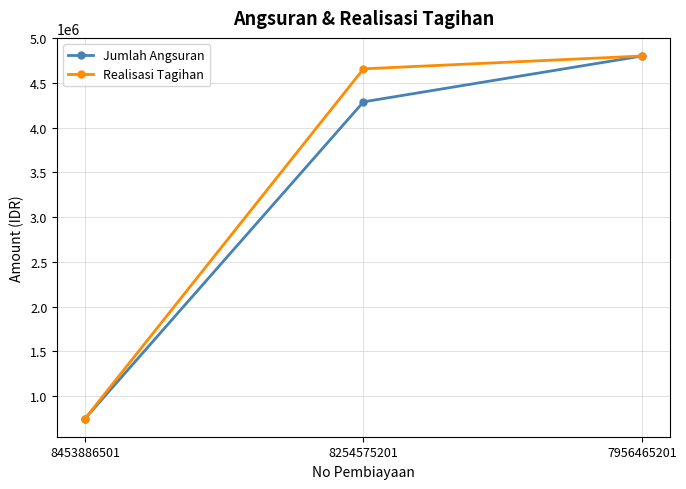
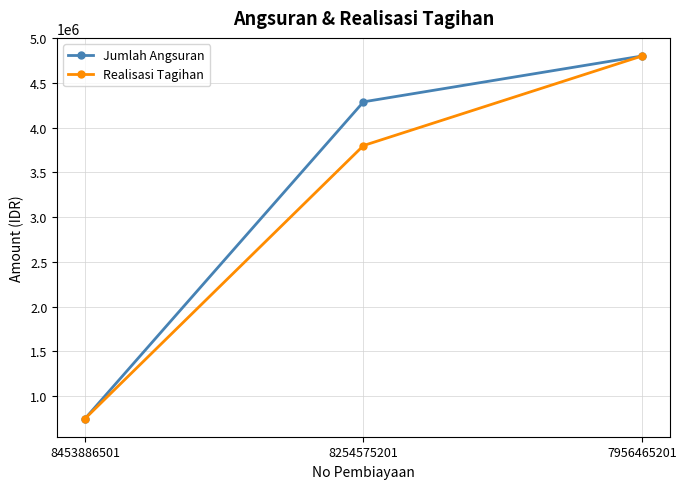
  {
    "Jumlah Angsuran": {
      "8254575201": 4300000
    },
    "Realisasi Tagihan": {
-     "8254575201": 4700000
+     "8254575201": 3800000
    }
  }
